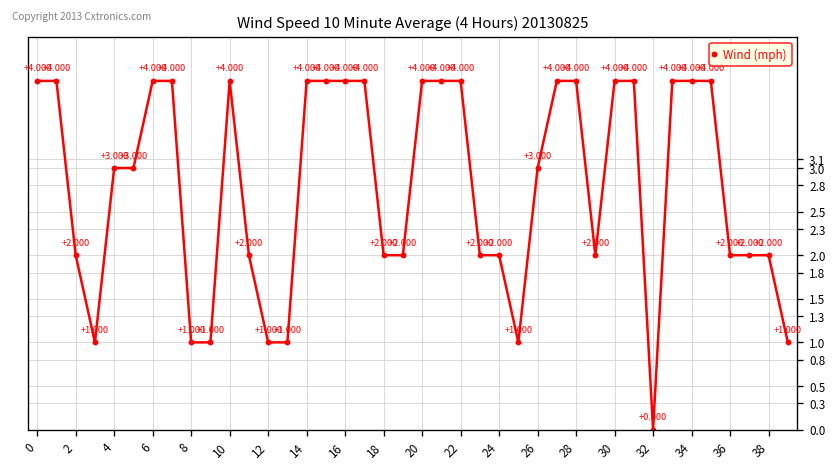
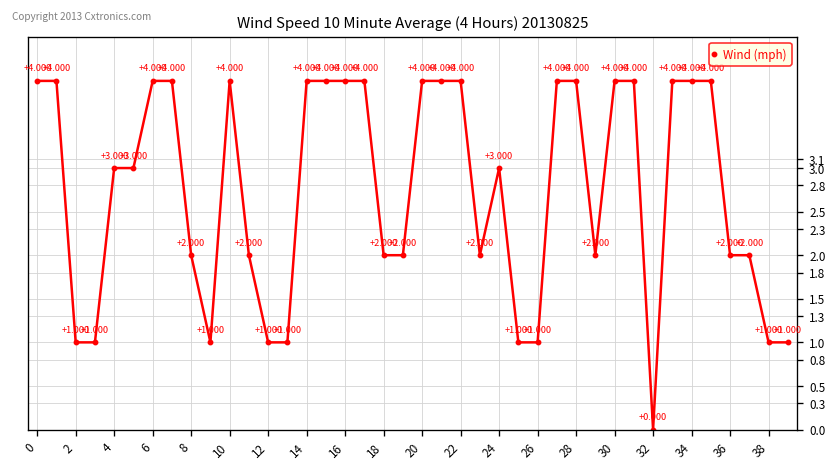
  {
-   "2": "+2.000",
-   "8": "+1.000",
+   "2": "+1.000",
+   "8": "+2.000",
    "10": "+4.000",
-   "24": "+2.000",
-   "26": "+3.000",
+   "24": "+3.000",
+   "26": "+1.000",
    "32": "+0.000",
-   "38": "+2.000"
+   "38": "+1.000"
  }
